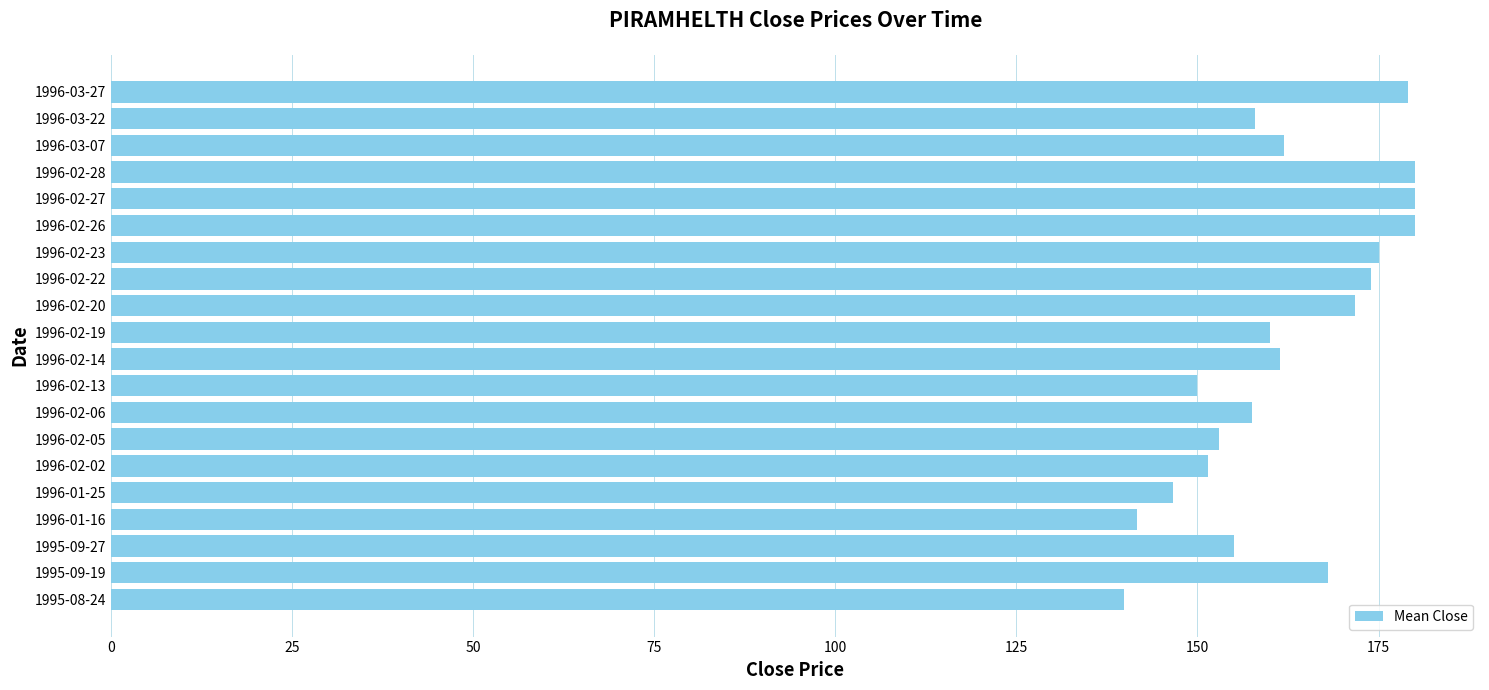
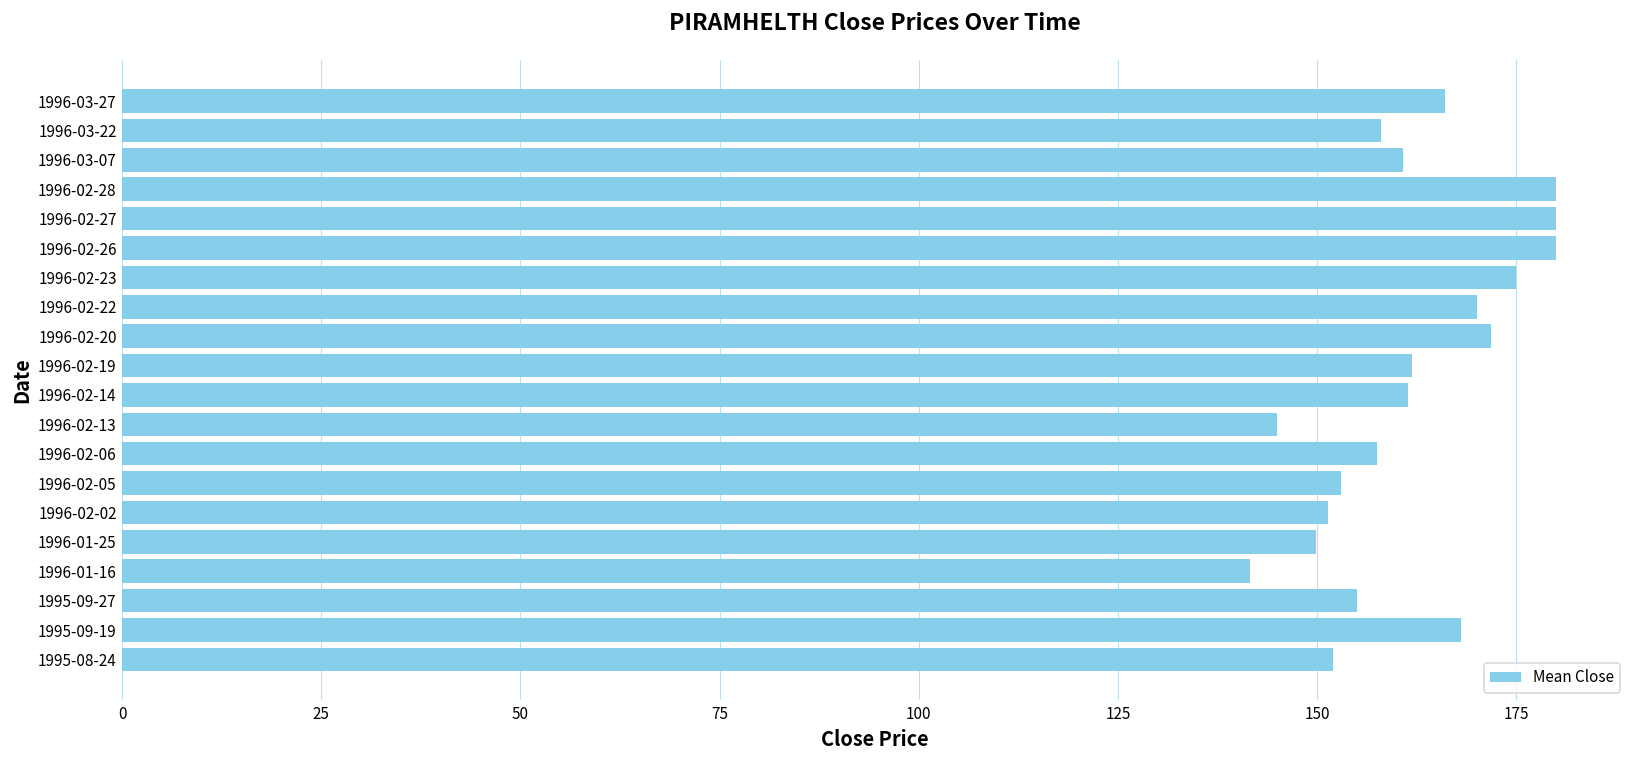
  {
-   "1996-03-27": 179,
+   "1996-03-27": 166,
    "1996-03-22": 158,
-   "1996-03-07": 162,
+   "1996-03-07": 161,
    "1996-02-28": 180,
    "1996-02-27": 180,
    "1996-02-26": 180,
    "1996-02-23": 175,
-   "1996-02-22": 174,
+   "1996-02-22": 170,
    "1996-02-20": 172,
-   "1996-02-19": 160,
+   "1996-02-19": 162,
    "1996-02-14": 161,
-   "1996-02-13": 150,
+   "1996-02-13": 145,
    "1996-02-06": 158,
    "1996-02-05": 153,
    "1996-02-02": 151,
-   "1996-01-25": 147,
+   "1996-01-25": 150,
    "1996-01-16": 142,
    "1995-09-27": 155,
    "1995-09-19": 168,
-   "1995-08-24": 140
+   "1995-08-24": 152
  }
